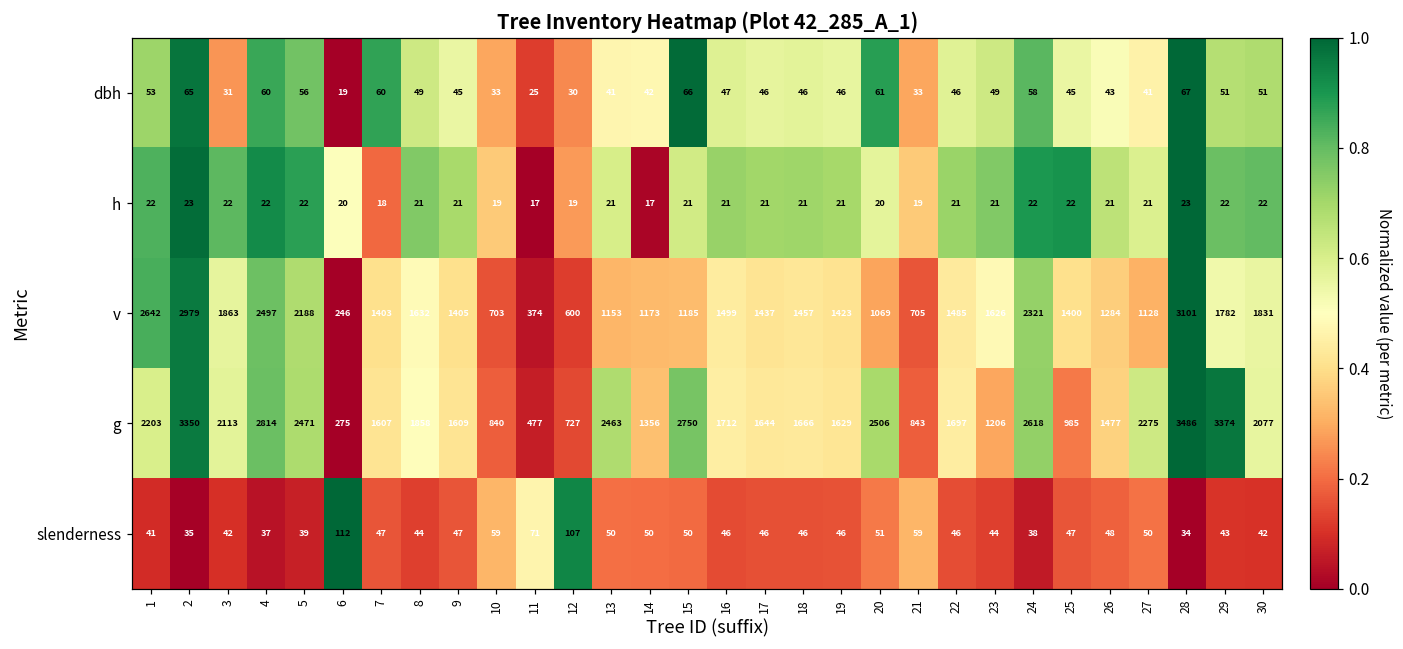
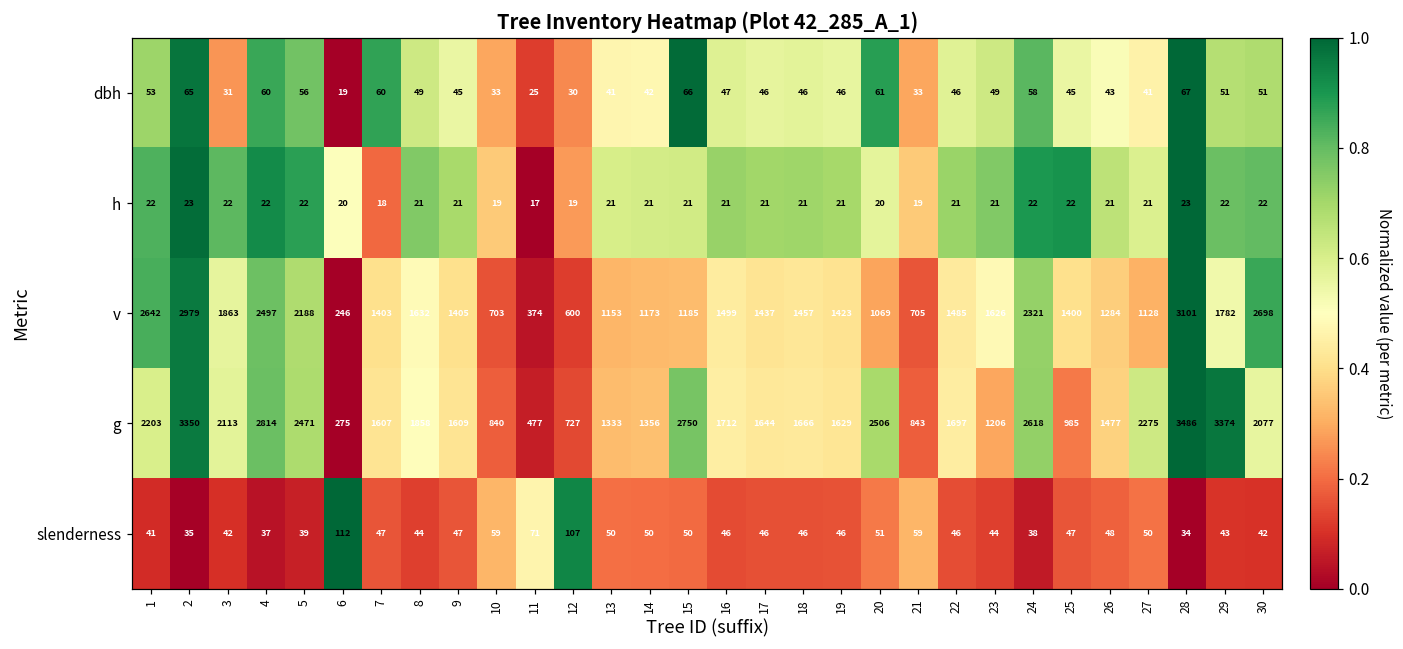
  {
    "dbh": {
      "1": 53,
      "2": 65,
      "3": 31,
      "4": 60,
      "5": 56,
      "6": 19,
      "7": 60,
      "8": 49,
      "9": 45,
      "10": 33,
      "11": 25,
      "12": 30,
      "13": 41,
      "14": 42,
      "15": 66,
      "16": 47,
      "17": 46,
      "18": 46,
      "19": 46,
      "20": 61,
      "21": 33,
      "22": 46,
      "23": 49,
      "24": 58,
      "25": 45,
      "26": 43,
      "27": 41,
      "28": 67,
      "29": 51,
      "30": 51
    },
    "h": {
      "1": 22,
      "2": 23,
      "3": 22,
      "4": 22,
      "5": 22,
      "6": 20,
      "7": 18,
      "8": 21,
      "9": 21,
      "10": 19,
      "11": 17,
      "12": 19,
      "13": 21,
-     "14": 17,
+     "14": 21,
      "15": 21,
      "16": 21,
      "17": 21,
      "18": 21,
      "19": 21,
      "20": 20,
      "21": 19,
      "22": 21,
      "23": 21,
      "24": 22,
      "25": 22,
      "26": 21,
      "27": 21,
      "28": 23,
      "29": 22,
      "30": 22
    },
    "v": {
      "1": 2642,
      "2": 2979,
      "3": 1863,
      "4": 2497,
      "5": 2188,
      "6": 246,
      "7": 1403,
      "8": 1632,
      "9": 1405,
      "10": 703,
      "11": 374,
      "12": 600,
      "13": 1153,
      "14": 1173,
      "15": 1185,
      "16": 1499,
      "17": 1437,
      "18": 1457,
      "19": 1423,
      "20": 1069,
      "21": 705,
      "22": 1485,
      "23": 1626,
      "24": 2321,
      "25": 1400,
      "26": 1284,
      "27": 1128,
      "28": 3101,
      "29": 1782,
-     "30": 1831
+     "30": 2698
    },
    "g": {
      "1": 2203,
      "2": 3350,
      "3": 2113,
      "4": 2814,
      "5": 2471,
      "6": 275,
      "7": 1607,
      "8": 1858,
      "9": 1609,
      "10": 840,
      "11": 477,
      "12": 727,
-     "13": 2463,
+     "13": 1333,
      "14": 1356,
      "15": 2750,
      "16": 1712,
      "17": 1644,
      "18": 1666,
      "19": 1629,
      "20": 2506,
      "21": 843,
      "22": 1697,
      "23": 1206,
      "24": 2618,
      "25": 985,
      "26": 1477,
      "27": 2275,
      "28": 3486,
      "29": 3374,
      "30": 2077
    },
    "slenderness": {
      "1": 41,
      "2": 35,
      "3": 42,
      "4": 37,
      "5": 39,
      "6": 112,
      "7": 47,
      "8": 44,
      "9": 47,
      "10": 59,
      "11": 71,
      "12": 107,
      "13": 50,
      "14": 50,
      "15": 50,
      "16": 46,
      "17": 46,
      "18": 46,
      "19": 46,
      "20": 51,
      "21": 59,
      "22": 46,
      "23": 44,
      "24": 38,
      "25": 47,
      "26": 48,
      "27": 50,
      "28": 34,
      "29": 43,
      "30": 42
    }
  }
